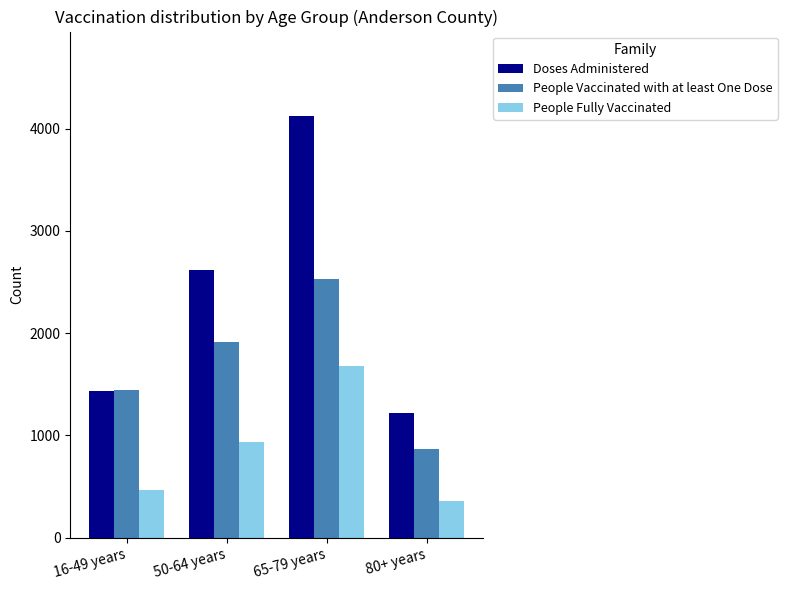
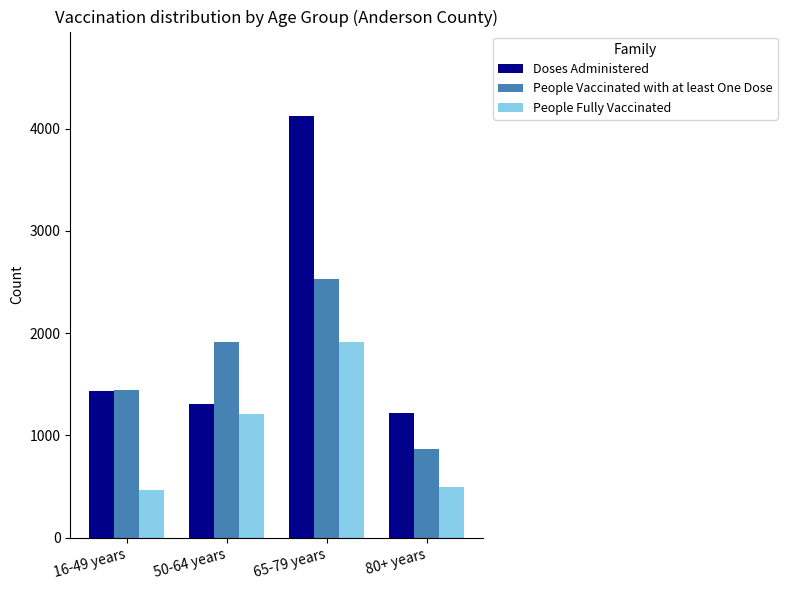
  {
    "Doses Administered": {
      "16-49 years": 1440,
-     "50-64 years": 2620,
+     "50-64 years": 1300,
      "65-79 years": 4130,
      "80+ years": 1220
    },
    "People Vaccinated with at least One Dose": {
      "16-49 years": 1440,
      "50-64 years": 1920,
      "65-79 years": 2530,
      "80+ years": 870
    },
    "People Fully Vaccinated": {
      "16-49 years": 460,
-     "50-64 years": 940,
-     "65-79 years": 1680,
-     "80+ years": 360
+     "50-64 years": 1210,
+     "65-79 years": 1920,
+     "80+ years": 500
    }
  }
